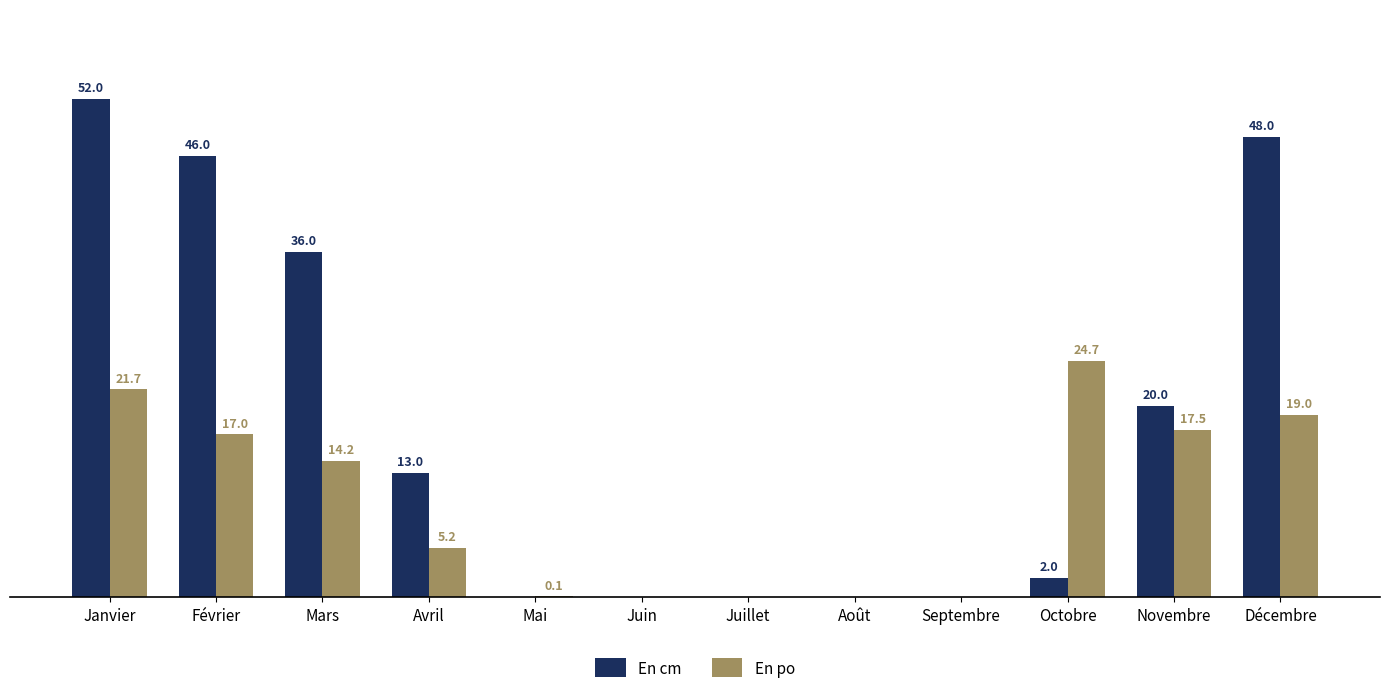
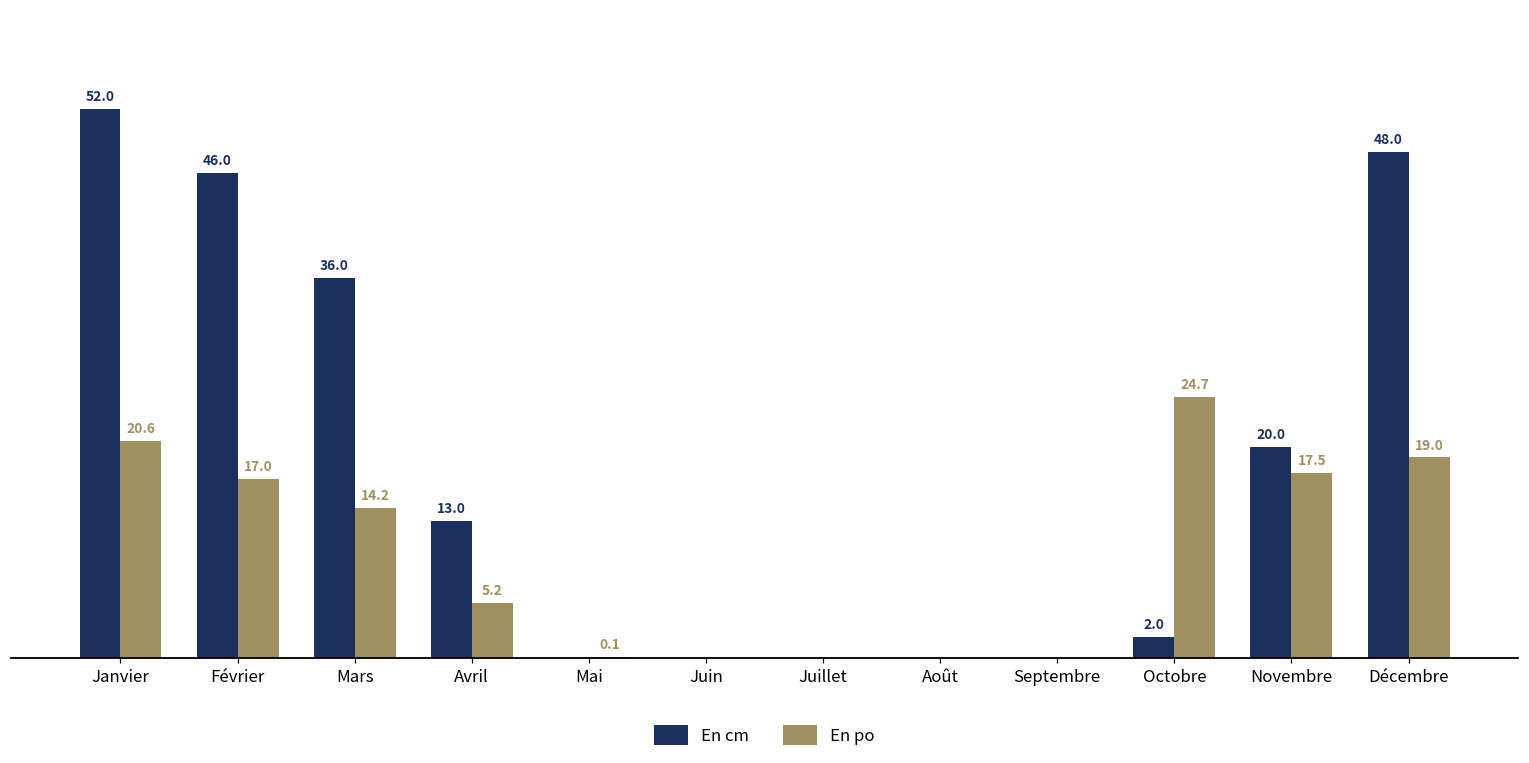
  {
    "En cm": {
      "Janvier": 52.0,
      "Février": 46.0,
      "Mars": 36.0,
      "Avril": 13.0,
      "Octobre": 2.0,
      "Novembre": 20.0,
      "Décembre": 48.0
    },
    "En po": {
-     "Janvier": 21.7,
+     "Janvier": 20.6,
      "Février": 17.0,
      "Mars": 14.2,
      "Avril": 5.2,
      "Mai": 0.1,
      "Octobre": 24.7,
      "Novembre": 17.5,
      "Décembre": 19.0
    }
  }
